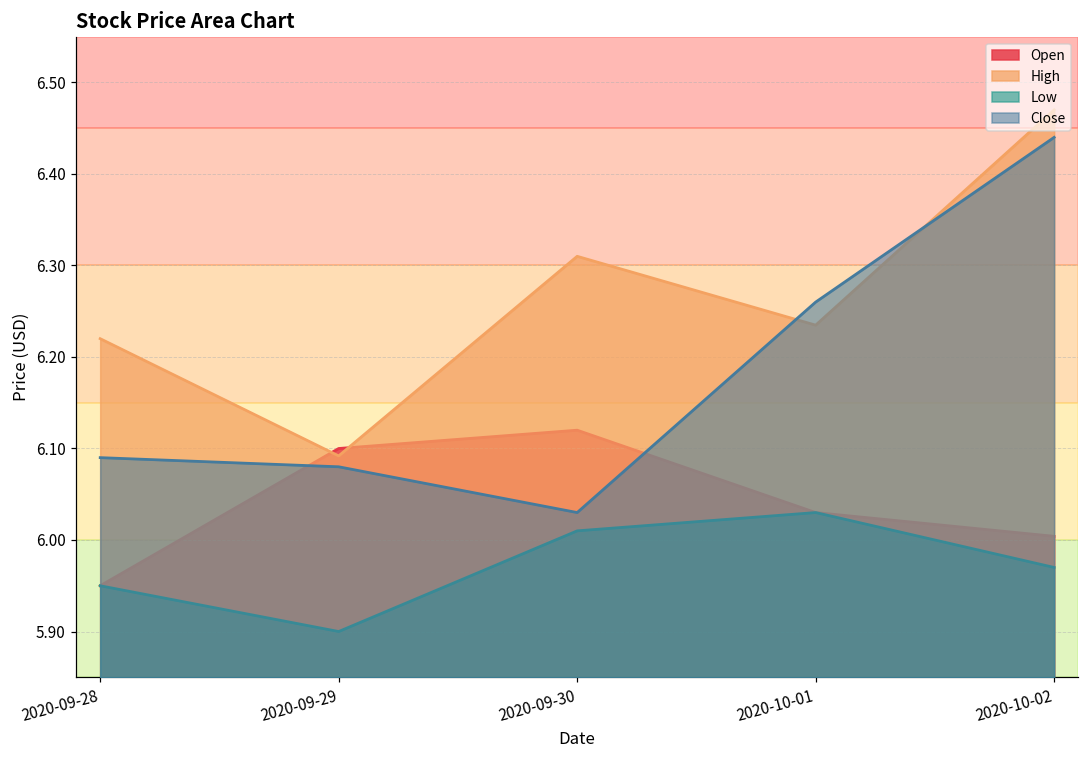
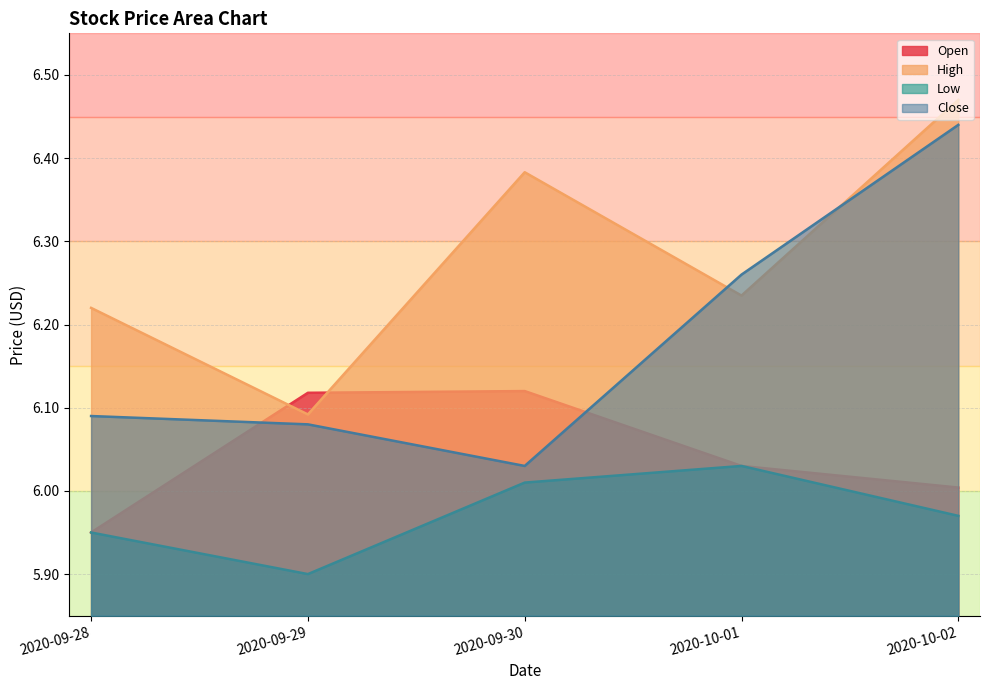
  {
    "Open": {
-     "2020-09-29": 6.10,
+     "2020-09-29": 6.12,
      "2020-09-30": 6.12,
      "2020-10-02": 6.00
    },
    "High": {
      "2020-09-28": 6.22,
      "2020-09-29": 6.09,
-     "2020-09-30": 6.31,
+     "2020-09-30": 6.38,
      "2020-10-01": 6.23
    }
  }
